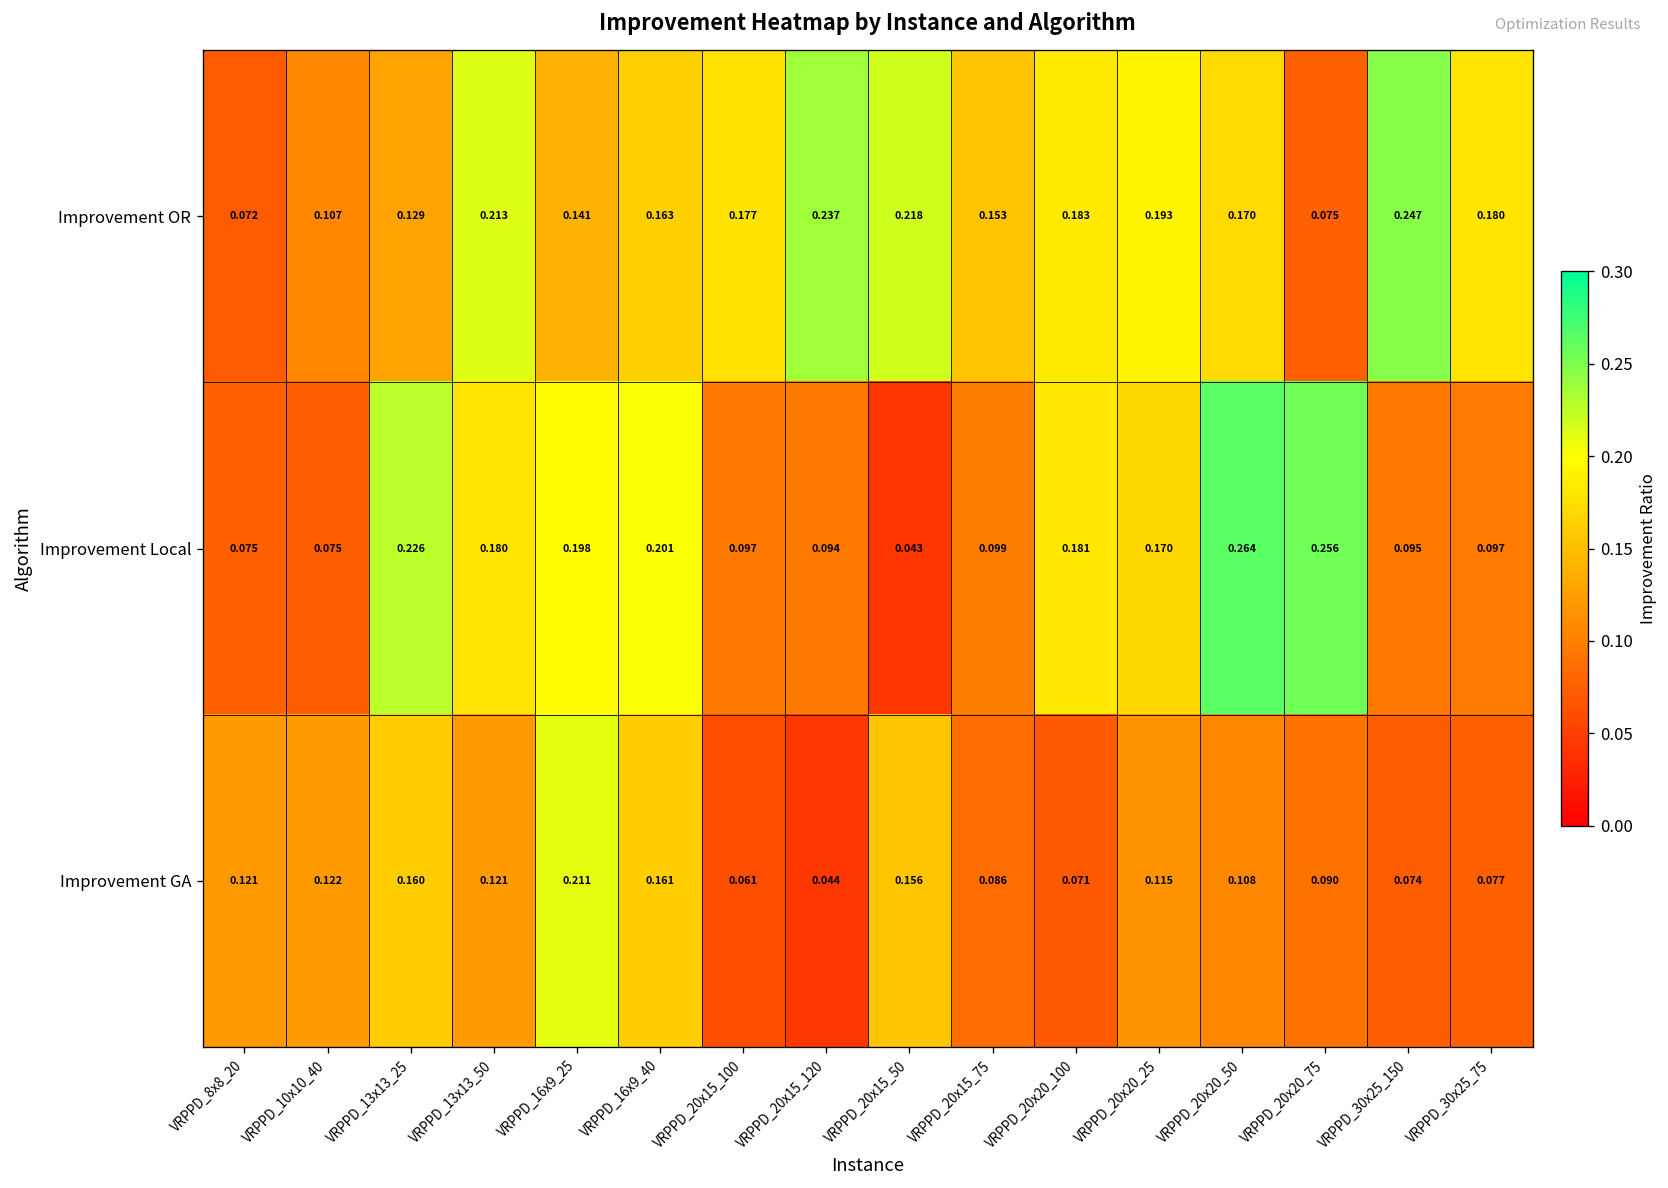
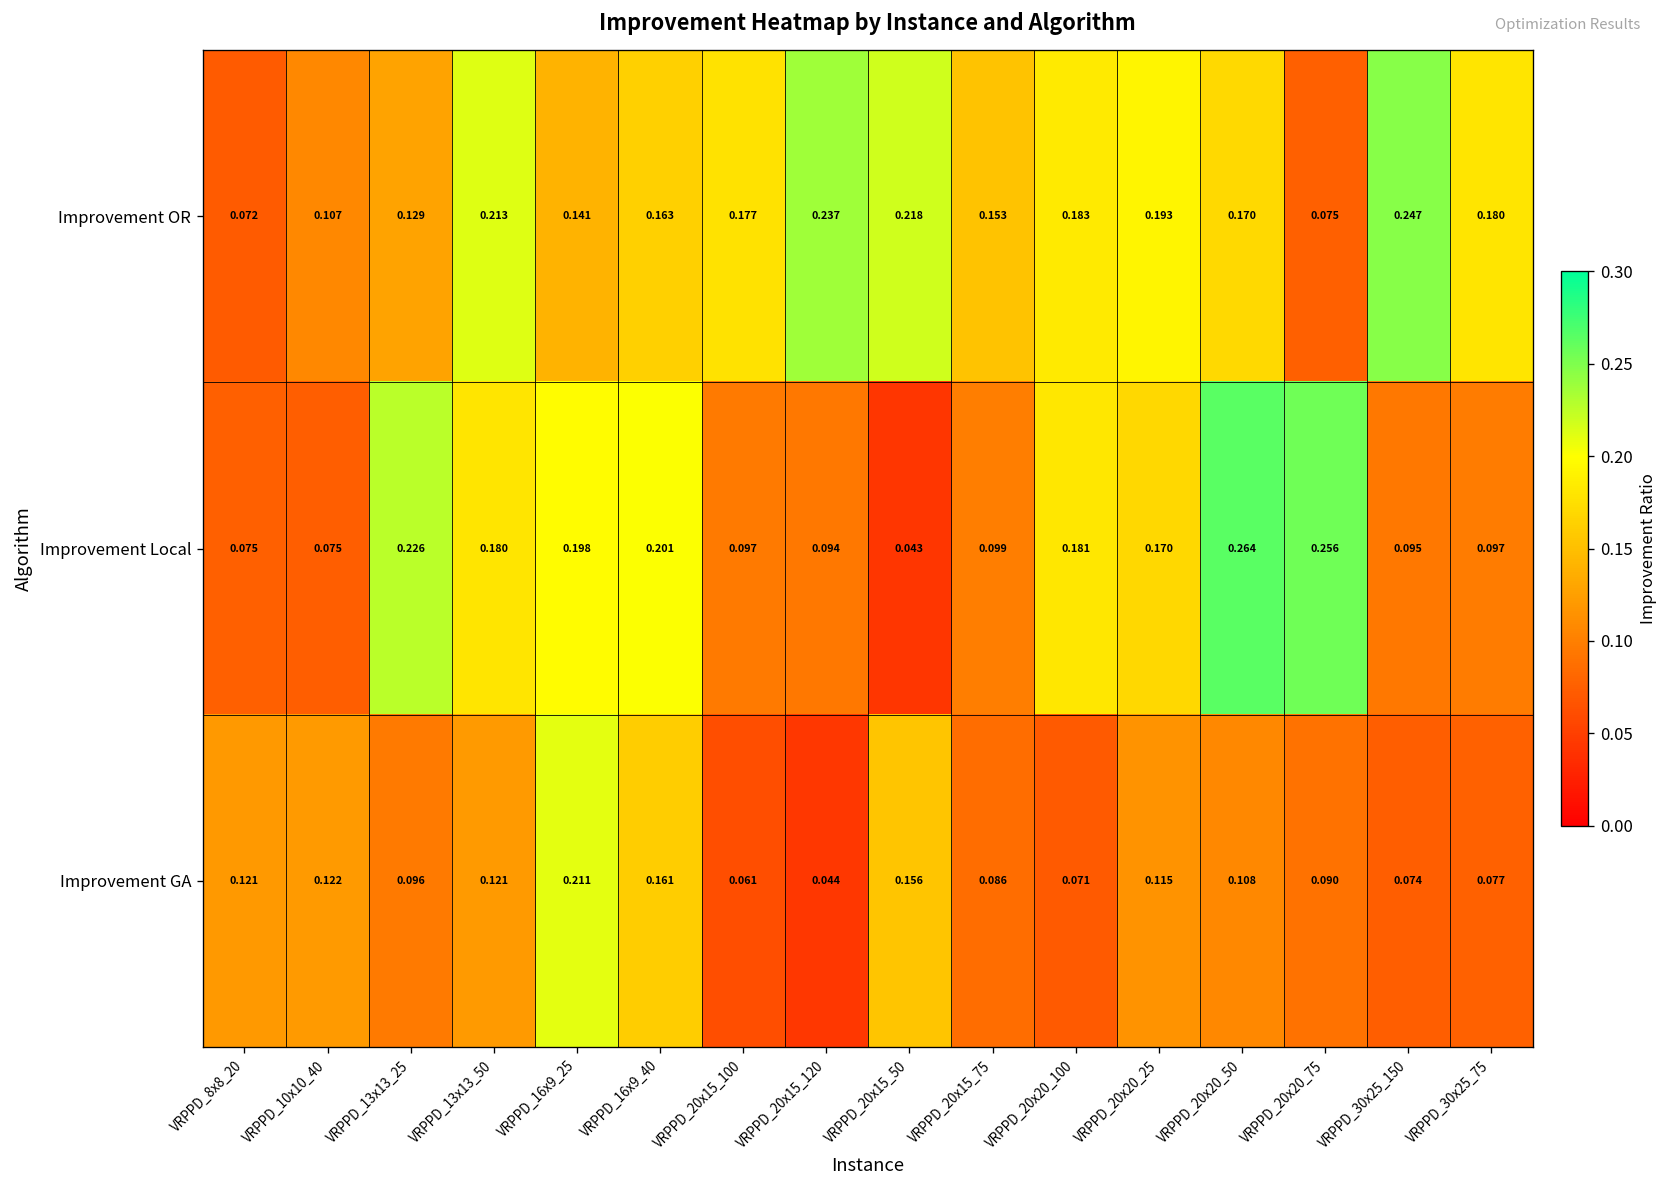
  {
    "Improvement OR": {
      "VRPPD_8x8_20": 0.072,
      "VRPPD_10x10_40": 0.107,
      "VRPPD_13x13_25": 0.129,
      "VRPPD_13x13_50": 0.213,
      "VRPPD_16x9_25": 0.141,
      "VRPPD_16x9_40": 0.163,
      "VRPPD_20x15_100": 0.177,
      "VRPPD_20x15_120": 0.237,
      "VRPPD_20x15_50": 0.218,
      "VRPPD_20x15_75": 0.153,
      "VRPPD_20x20_100": 0.183,
      "VRPPD_20x20_25": 0.193,
      "VRPPD_20x20_50": 0.170,
      "VRPPD_20x20_75": 0.075,
      "VRPPD_30x25_150": 0.247,
      "VRPPD_30x25_75": 0.180
    },
    "Improvement Local": {
      "VRPPD_8x8_20": 0.075,
      "VRPPD_10x10_40": 0.075,
      "VRPPD_13x13_25": 0.226,
      "VRPPD_13x13_50": 0.180,
      "VRPPD_16x9_25": 0.198,
      "VRPPD_16x9_40": 0.201,
      "VRPPD_20x15_100": 0.097,
      "VRPPD_20x15_120": 0.094,
      "VRPPD_20x15_50": 0.043,
      "VRPPD_20x15_75": 0.099,
      "VRPPD_20x20_100": 0.181,
      "VRPPD_20x20_25": 0.170,
      "VRPPD_20x20_50": 0.264,
      "VRPPD_20x20_75": 0.256,
      "VRPPD_30x25_150": 0.095,
      "VRPPD_30x25_75": 0.097
    },
    "Improvement GA": {
      "VRPPD_8x8_20": 0.121,
      "VRPPD_10x10_40": 0.122,
-     "VRPPD_13x13_25": 0.160,
+     "VRPPD_13x13_25": 0.096,
      "VRPPD_13x13_50": 0.121,
      "VRPPD_16x9_25": 0.211,
      "VRPPD_16x9_40": 0.161,
      "VRPPD_20x15_100": 0.061,
      "VRPPD_20x15_120": 0.044,
      "VRPPD_20x15_50": 0.156,
      "VRPPD_20x15_75": 0.086,
      "VRPPD_20x20_100": 0.071,
      "VRPPD_20x20_25": 0.115,
      "VRPPD_20x20_50": 0.108,
      "VRPPD_20x20_75": 0.090,
      "VRPPD_30x25_150": 0.074,
      "VRPPD_30x25_75": 0.077
    }
  }
